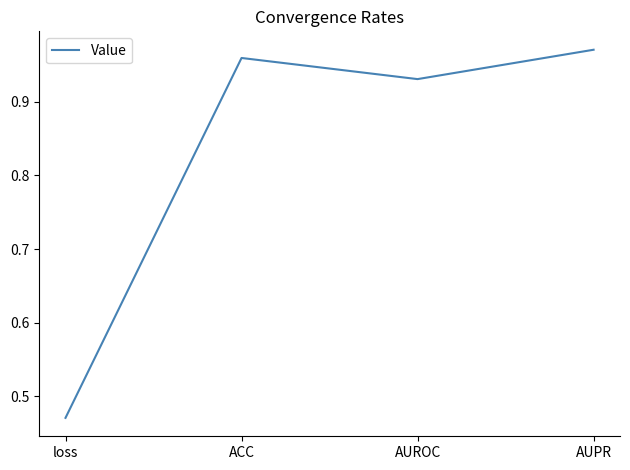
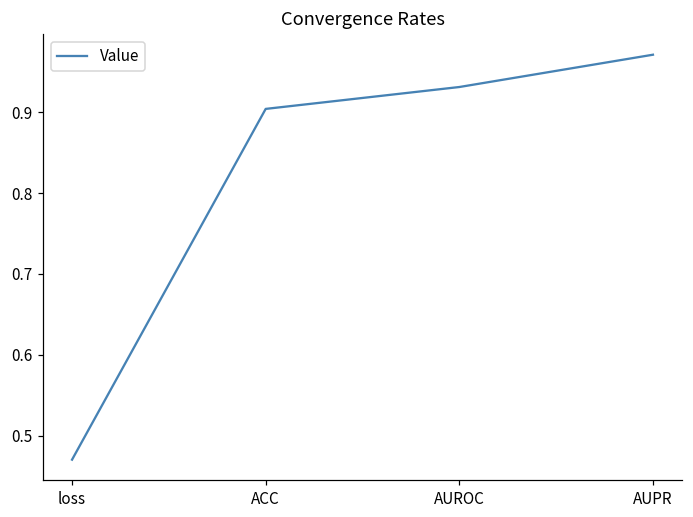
  {
    "loss": 0.47,
-   "ACC": 0.96,
+   "ACC": 0.90,
    "AUROC": 0.93,
    "AUPR": 0.97
  }
